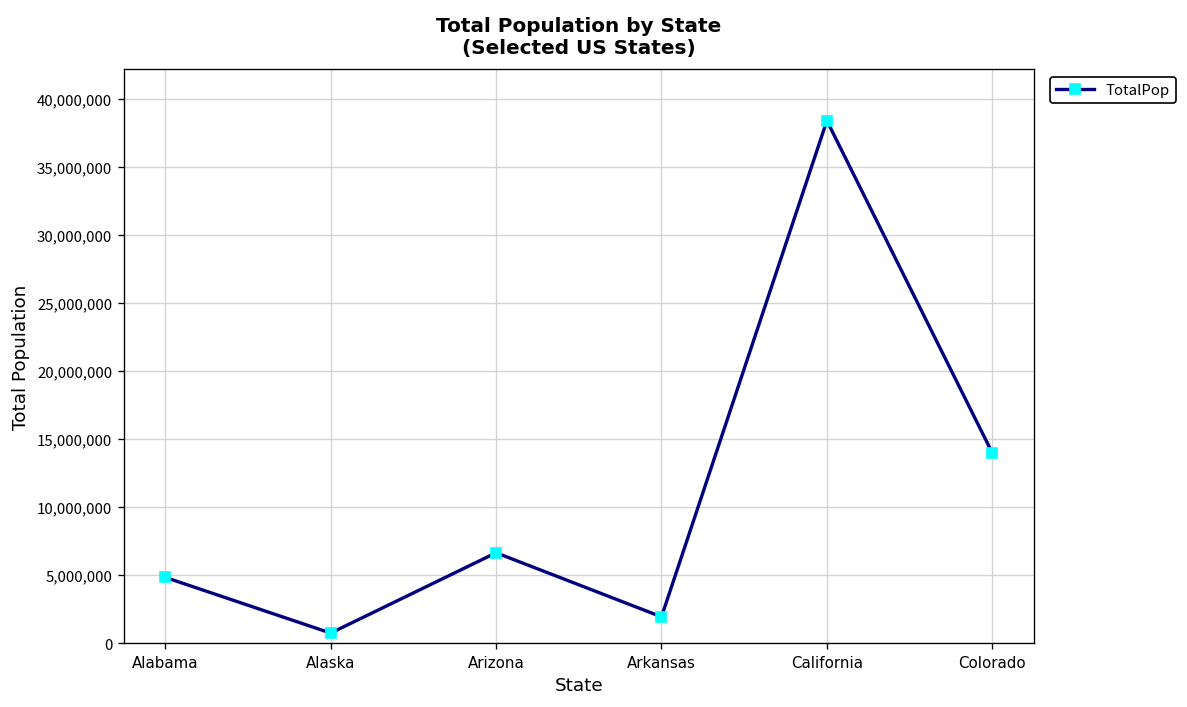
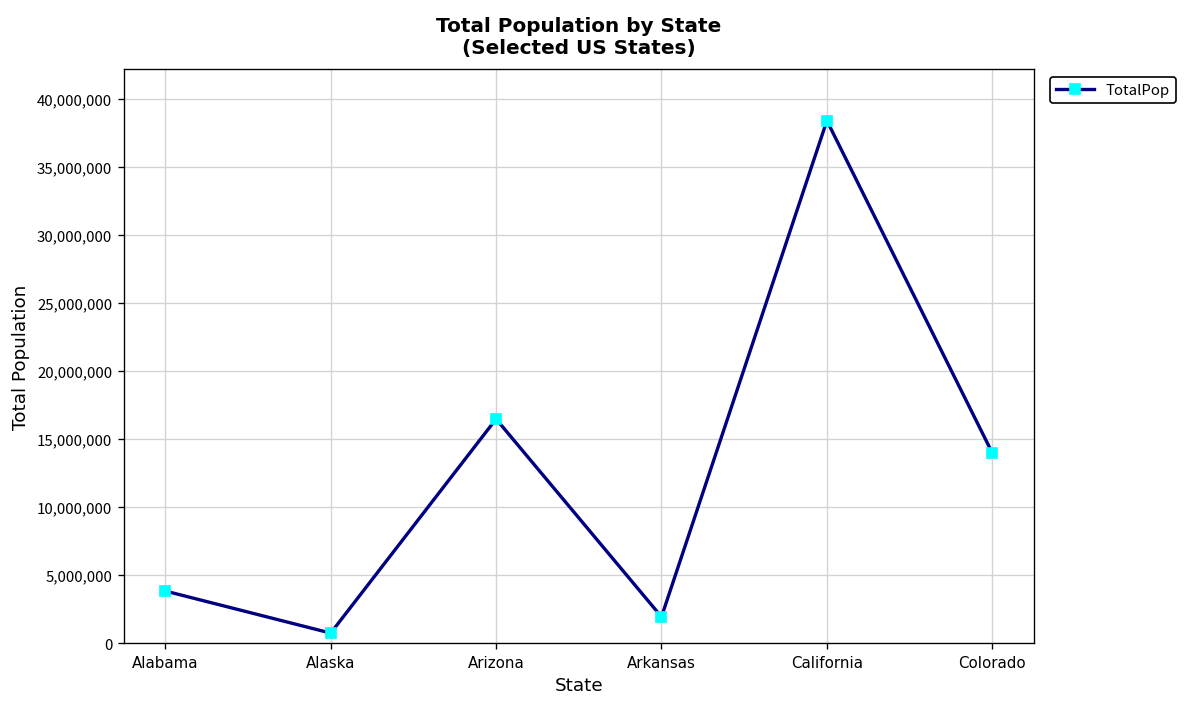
  {
-   "Alabama": "4,800,000",
+   "Alabama": "3,800,000",
    "Alaska": "700,000",
-   "Arizona": "6,600,000",
+   "Arizona": "16,500,000",
    "Arkansas": "1,900,000",
    "California": "38,400,000",
    "Colorado": "14,000,000"
  }
